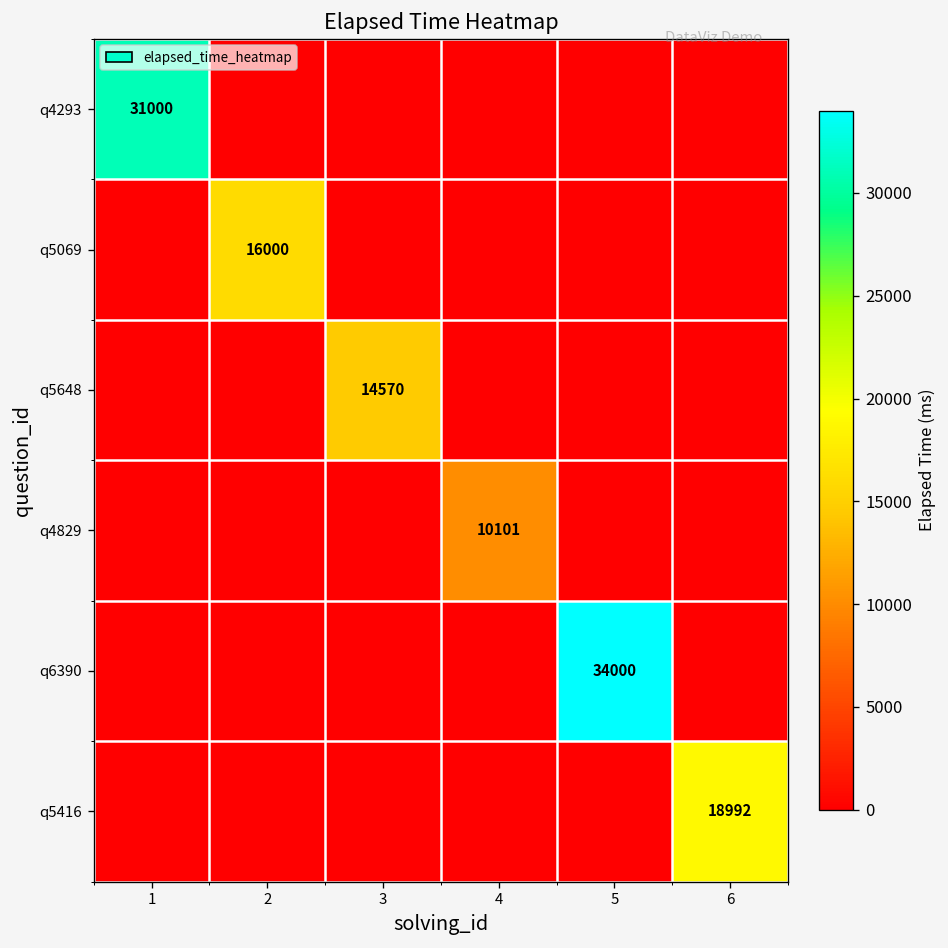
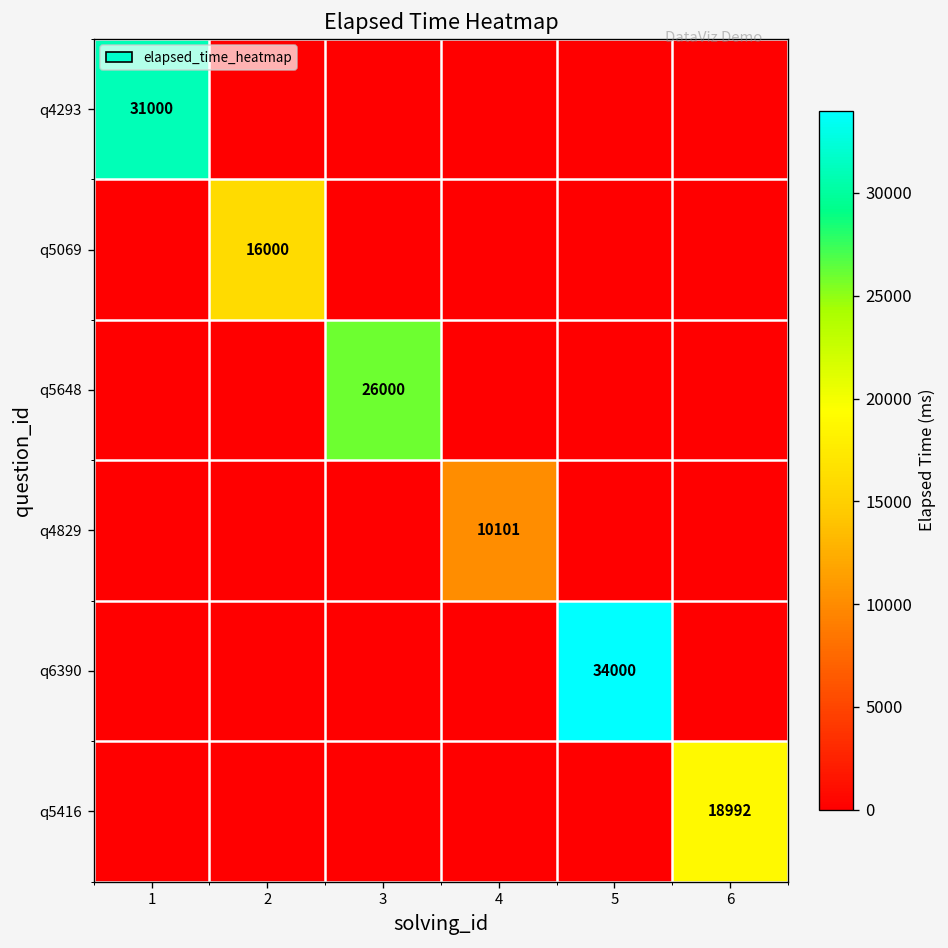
  {
    "q4293": {
      "1": 31000
    },
    "q5069": {
      "2": 16000
    },
    "q5648": {
-     "3": 14570
+     "3": 26000
    },
    "q4829": {
      "4": 10101
    },
    "q6390": {
      "5": 34000
    },
    "q5416": {
      "6": 18992
    }
  }
